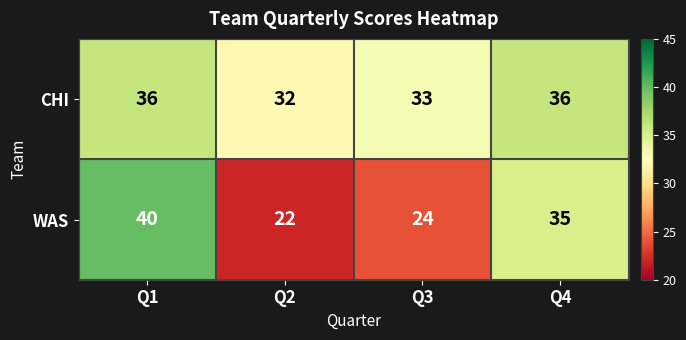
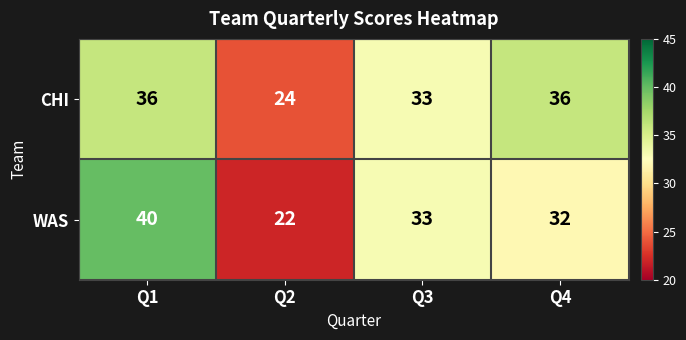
  {
    "CHI": {
      "Q1": 36,
-     "Q2": 32,
+     "Q2": 24,
      "Q3": 33,
      "Q4": 36
    },
    "WAS": {
      "Q1": 40,
      "Q2": 22,
-     "Q3": 24,
-     "Q4": 35
+     "Q3": 33,
+     "Q4": 32
    }
  }
